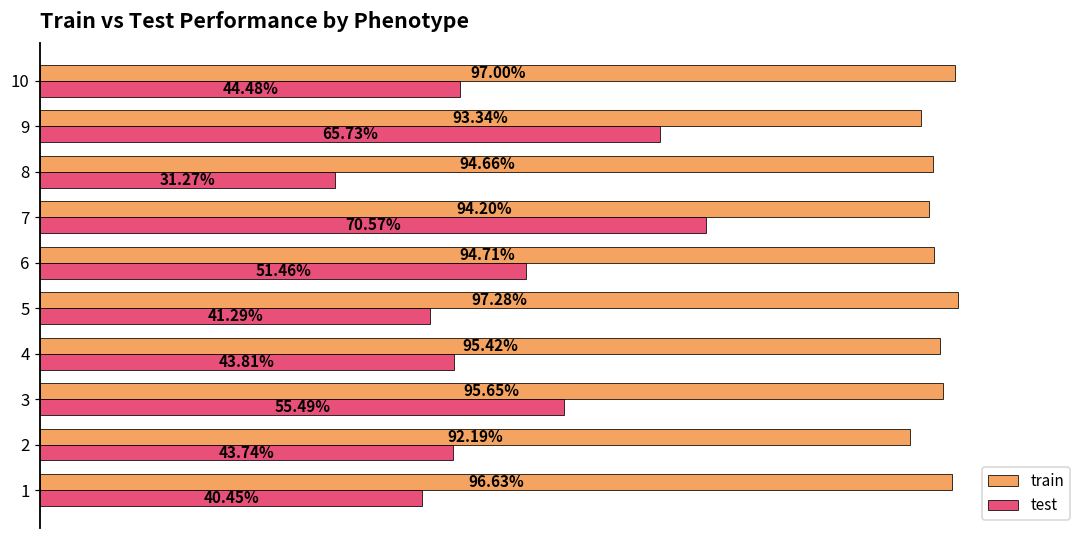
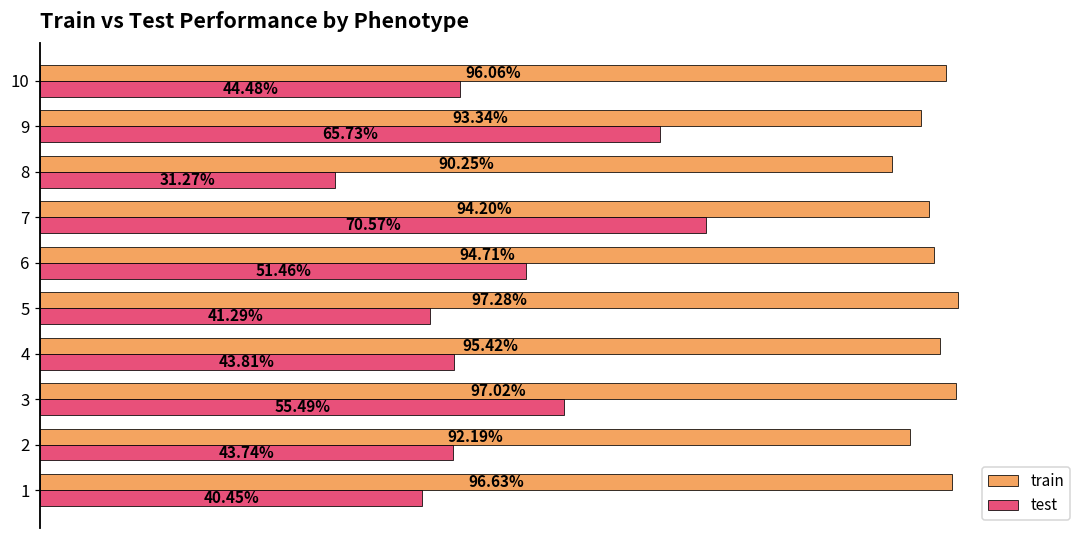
  {
    "train": {
-     "10": "97.00%",
+     "10": "96.06%",
      "9": "93.34%",
-     "8": "94.66%",
+     "8": "90.25%",
      "7": "94.20%",
      "6": "94.71%",
      "5": "97.28%",
      "4": "95.42%",
-     "3": "95.65%",
+     "3": "97.02%",
      "2": "92.19%",
      "1": "96.63%"
    },
    "test": {
      "10": "44.48%",
      "9": "65.73%",
      "8": "31.27%",
      "7": "70.57%",
      "6": "51.46%",
      "5": "41.29%",
      "4": "43.81%",
      "3": "55.49%",
      "2": "43.74%",
      "1": "40.45%"
    }
  }
